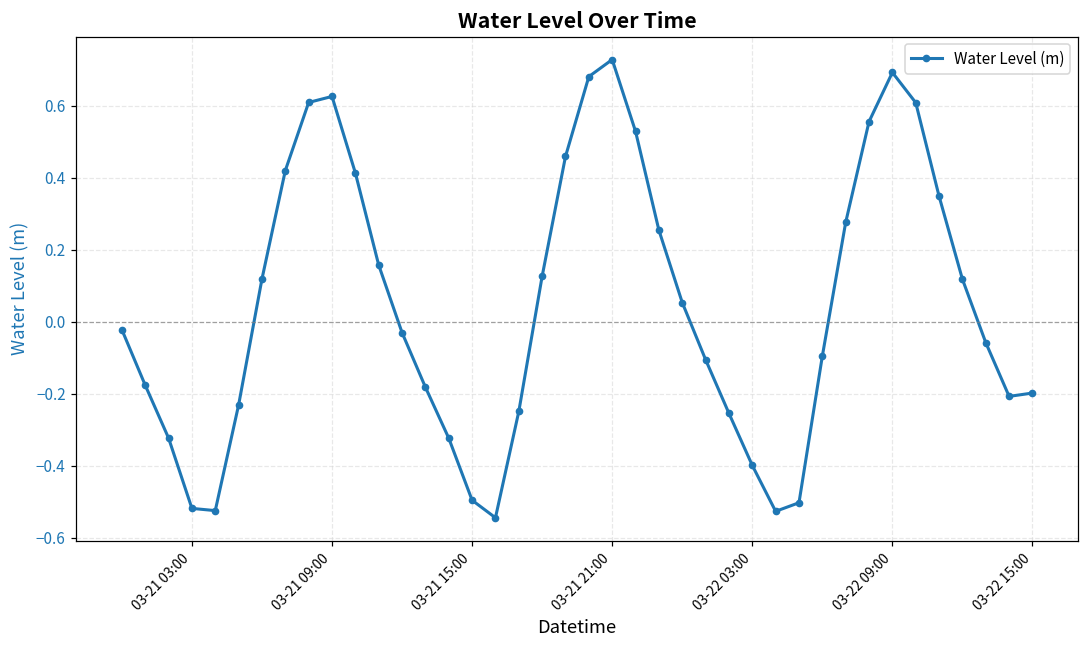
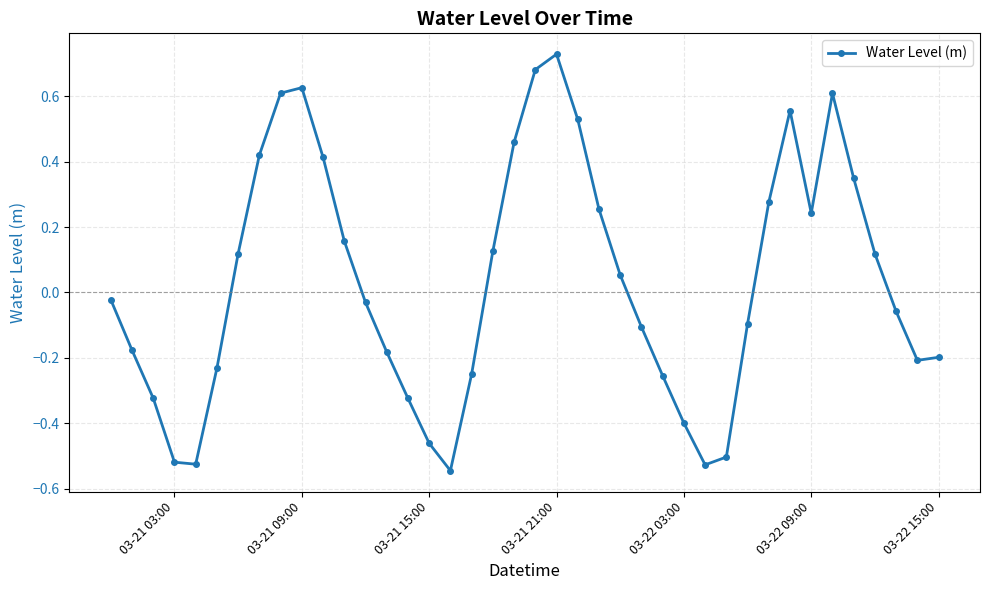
  {
    "03-21 03:00": -0.52,
    "03-21 09:00": 0.63,
-   "03-21 15:00": -0.50,
+   "03-21 15:00": -0.46,
    "03-21 21:00": 0.73,
    "03-22 03:00": -0.40,
-   "03-22 09:00": 0.69,
+   "03-22 09:00": 0.24,
    "03-22 15:00": -0.20
  }
